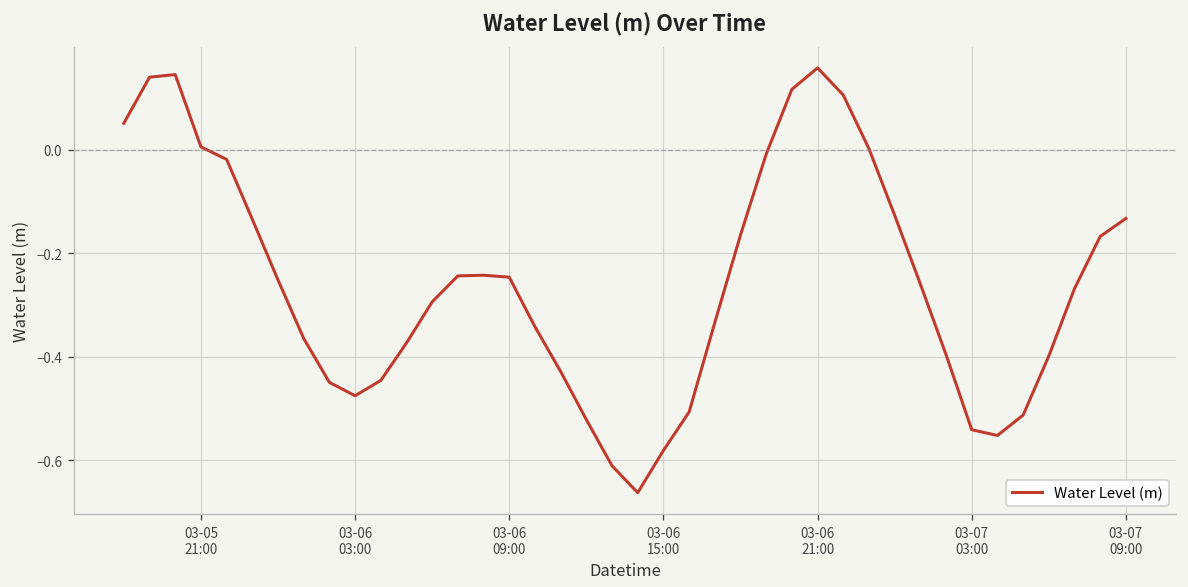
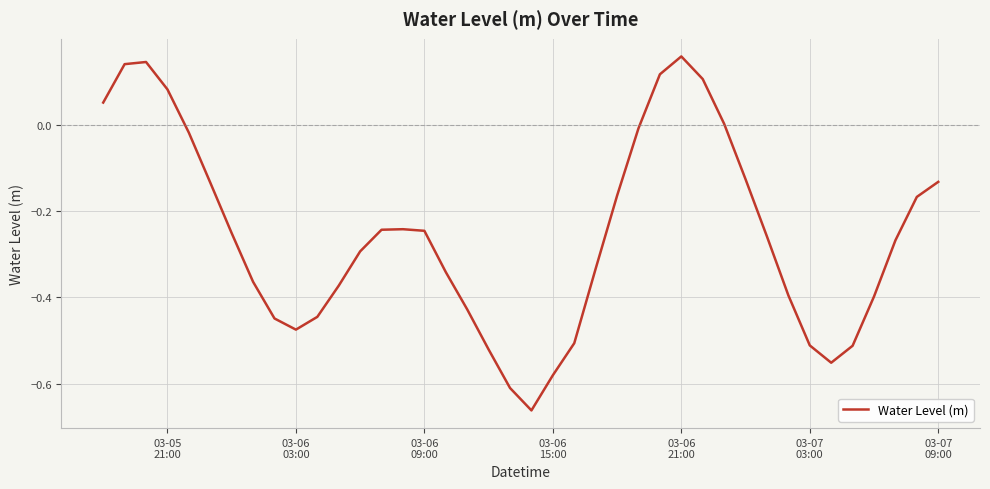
  {
-   "03-05 21:00": 0.01,
+   "03-05 21:00": 0.08,
    "03-06 03:00": -0.48,
    "03-06 09:00": -0.25,
    "03-06 15:00": -0.58,
    "03-06 21:00": 0.16,
-   "03-07 03:00": -0.54,
+   "03-07 03:00": -0.51,
    "03-07 09:00": -0.13
  }
